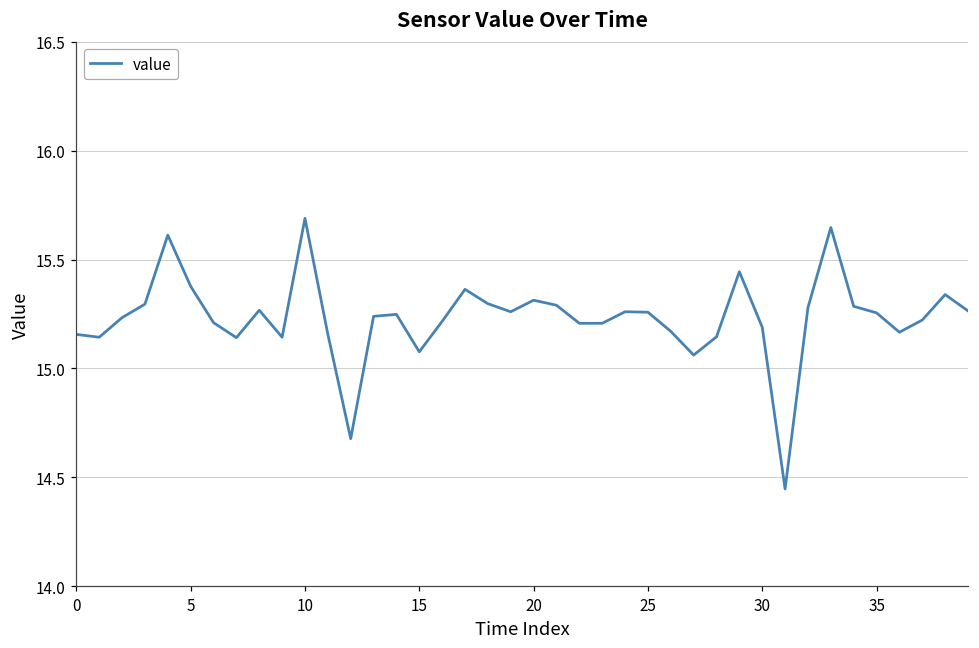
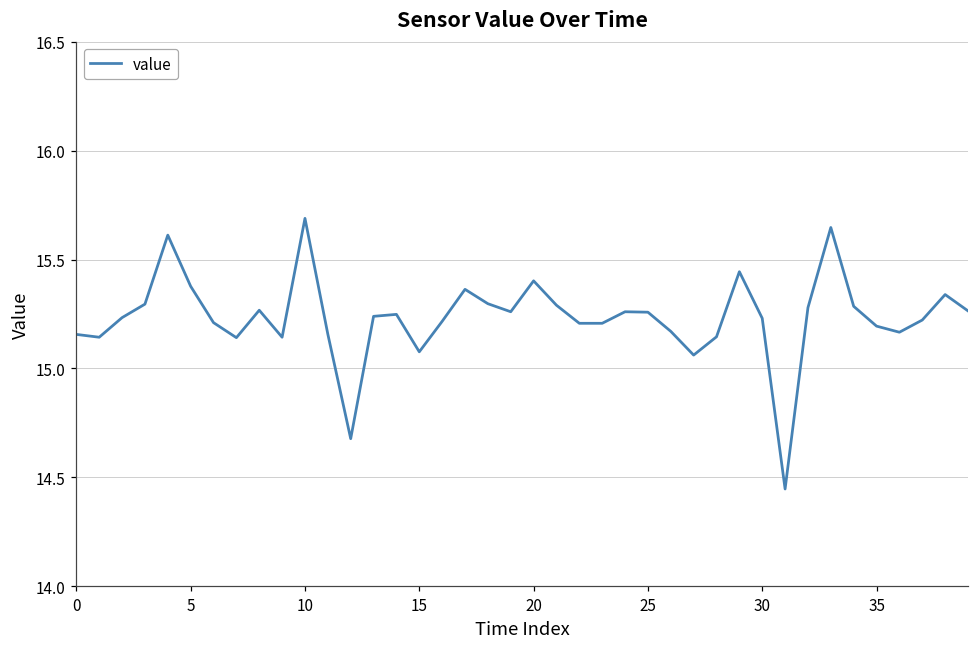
  {
    "0": 15.16,
    "5": 15.38,
    "10": 15.69,
    "15": 15.08,
-   "20": 15.31,
+   "20": 15.40,
    "25": 15.26,
-   "30": 15.19,
-   "35": 15.26
+   "30": 15.23,
+   "35": 15.19
  }
